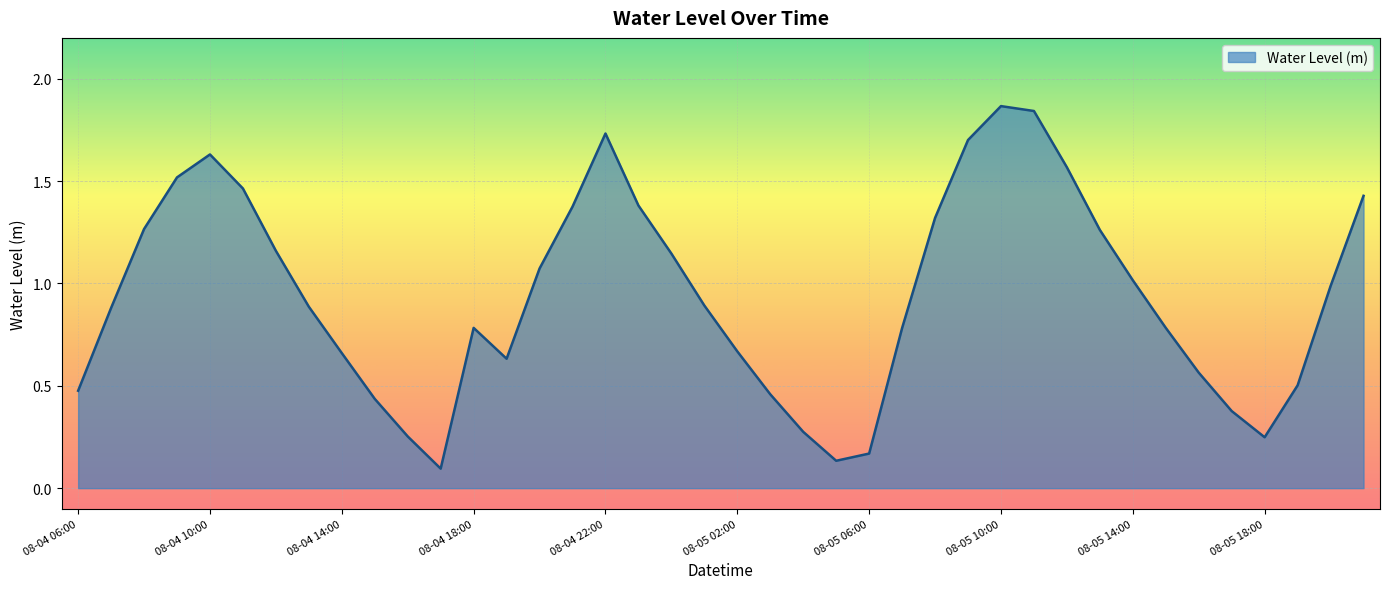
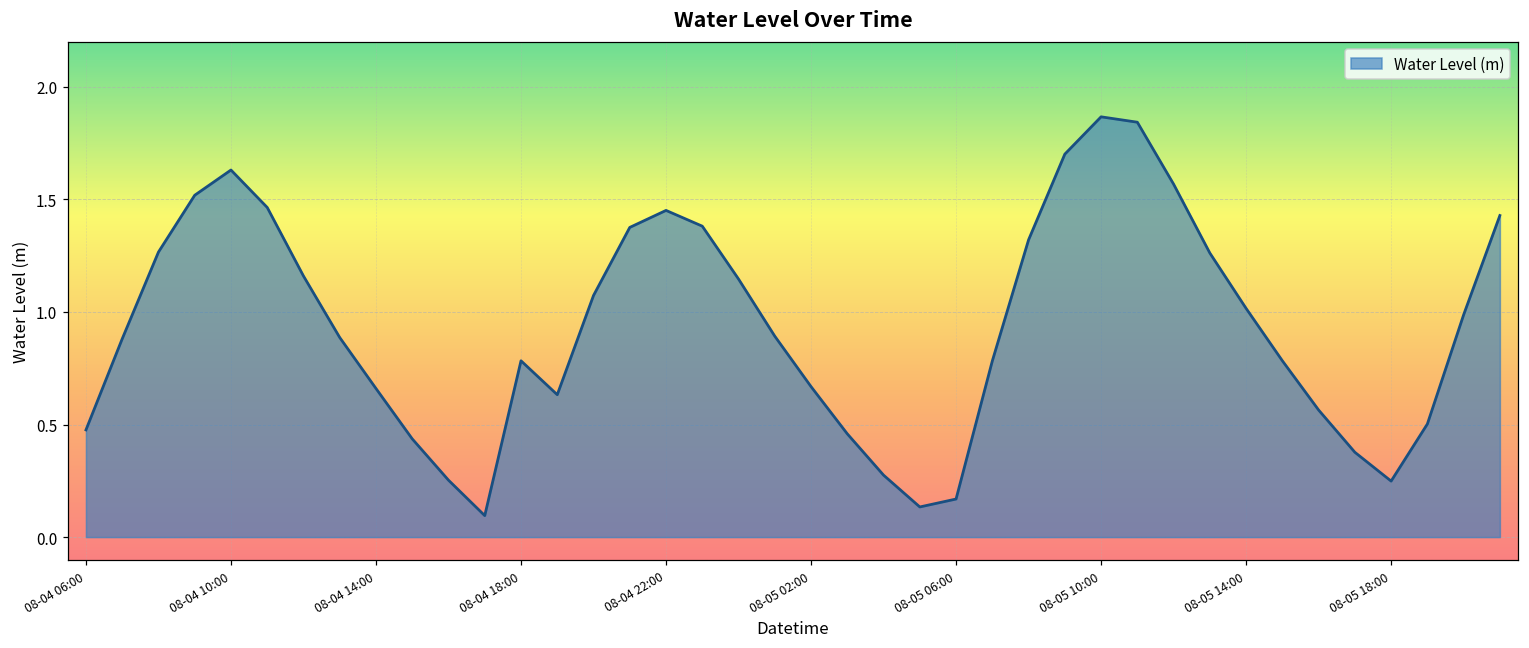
  {
    "08-04 06:00": 0.48,
    "08-04 10:00": 1.63,
    "08-04 14:00": 0.66,
    "08-04 18:00": 0.78,
-   "08-04 22:00": 1.73,
+   "08-04 22:00": 1.45,
    "08-05 02:00": 0.67,
    "08-05 06:00": 0.17,
    "08-05 10:00": 1.87,
    "08-05 14:00": 1.02,
    "08-05 18:00": 0.25
  }
